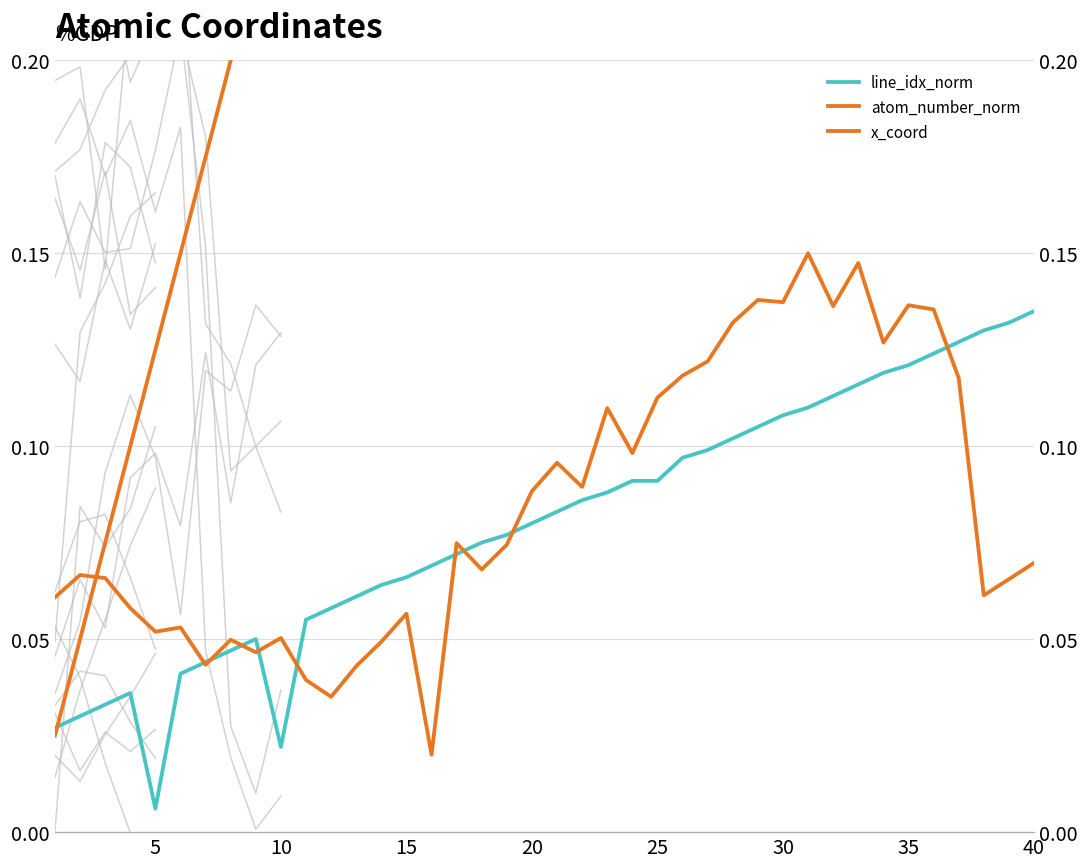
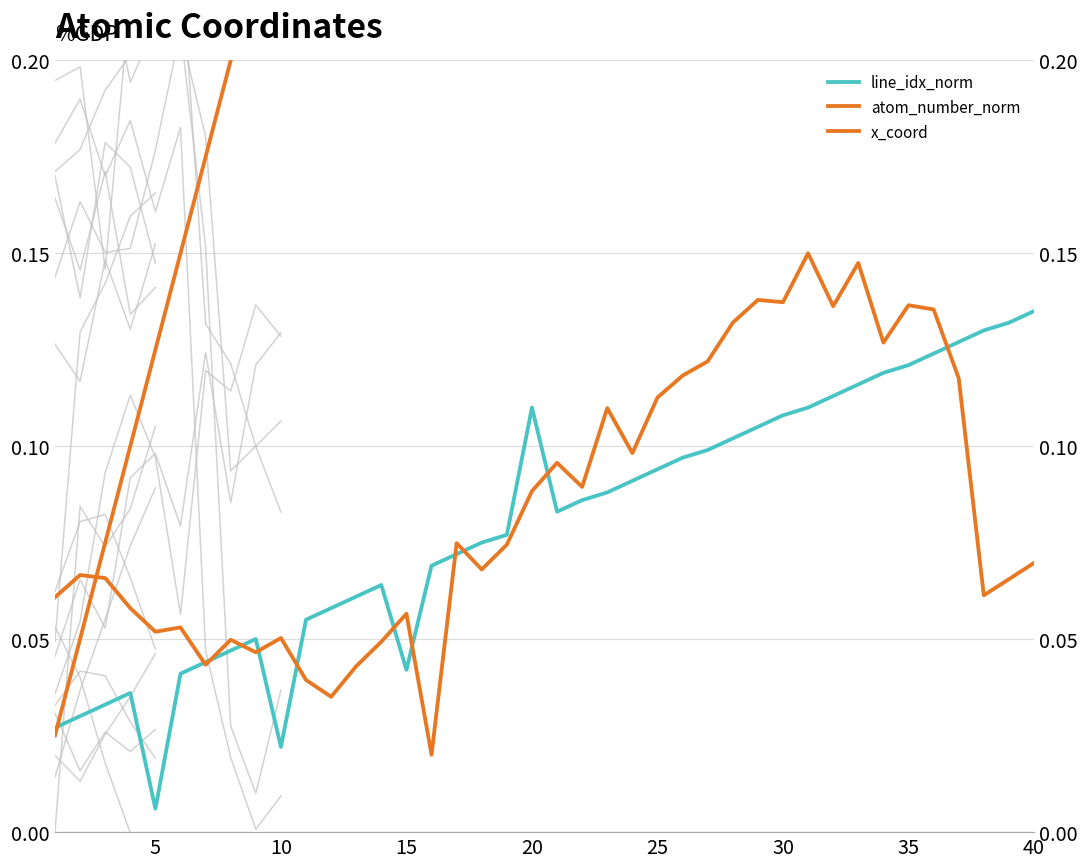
  {
    "line_idx_norm": {
      "5": 0.006,
      "10": 0.022,
-     "15": 0.066,
-     "20": 0.08,
-     "25": 0.091,
+     "15": 0.042,
+     "20": 0.11,
+     "25": 0.094,
      "30": 0.108,
      "35": 0.121,
      "40": 0.135
    }
  }
